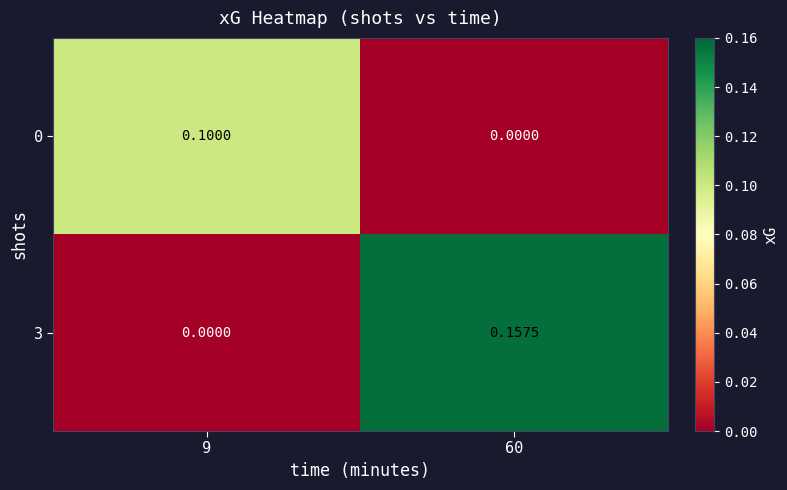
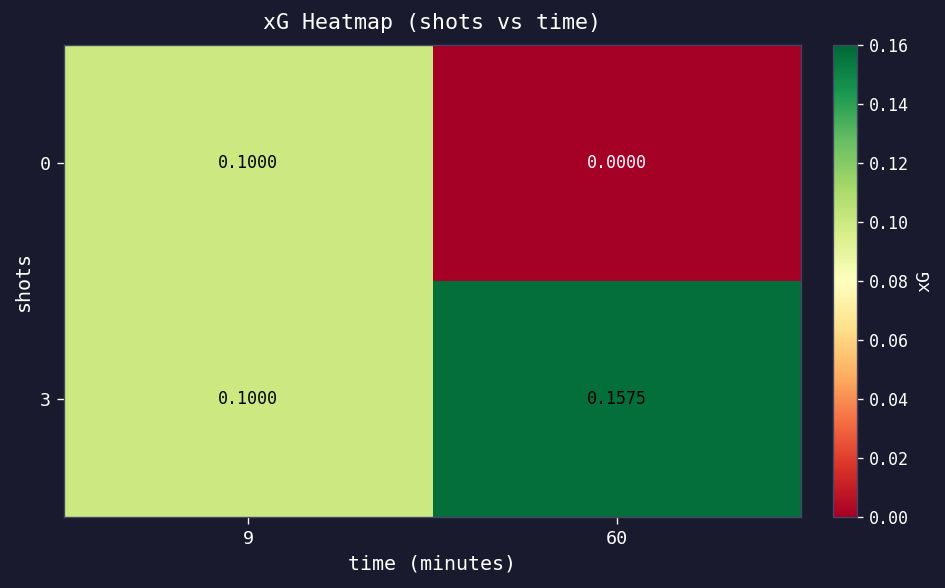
  {
    "0": {
      "9": 0.1000,
      "60": 0.0000
    },
    "3": {
-     "9": 0.0000,
+     "9": 0.1000,
      "60": 0.1575
    }
  }
